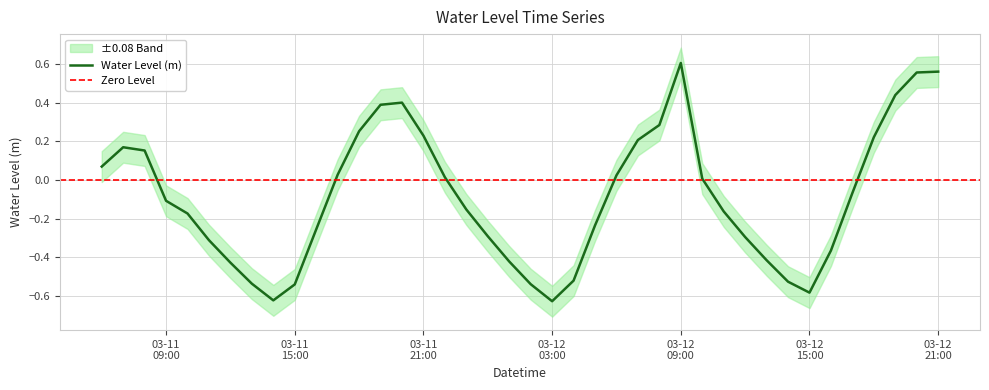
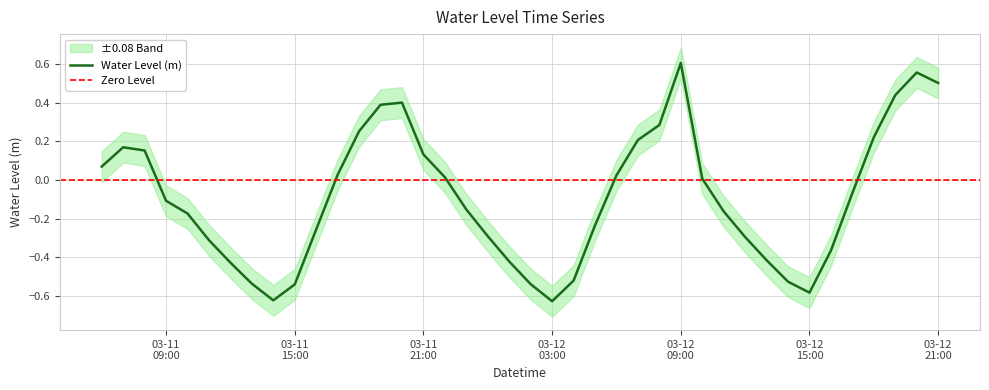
  {
    "Water Level (m)": {
      "03-11 09:00": -0.11,
      "03-11 15:00": -0.54,
-     "03-11 21:00": 0.23,
+     "03-11 21:00": 0.13,
      "03-12 03:00": -0.63,
      "03-12 09:00": 0.61,
      "03-12 15:00": -0.58,
-     "03-12 21:00": 0.56
+     "03-12 21:00": 0.50
    }
  }
